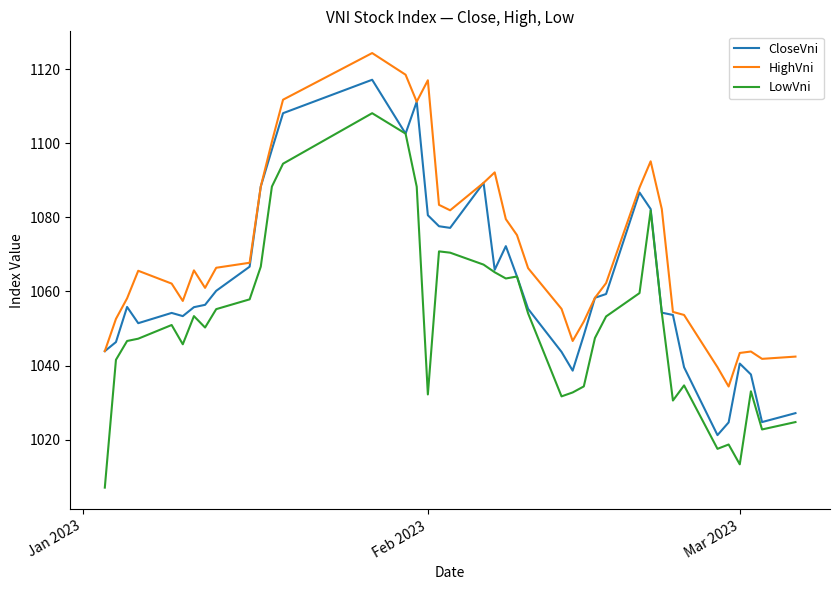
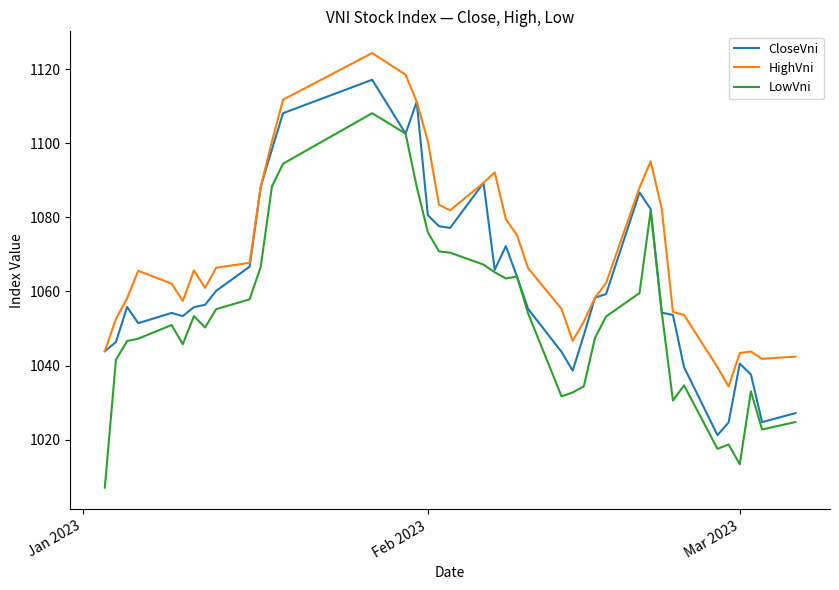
  {
    "CloseVni": {
      "Feb 2023": 1081,
      "Mar 2023": 1041
    },
    "HighVni": {
-     "Feb 2023": 1117,
+     "Feb 2023": 1101,
      "Mar 2023": 1043
    },
    "LowVni": {
-     "Feb 2023": 1032,
+     "Feb 2023": 1076,
      "Mar 2023": 1013
    }
  }
